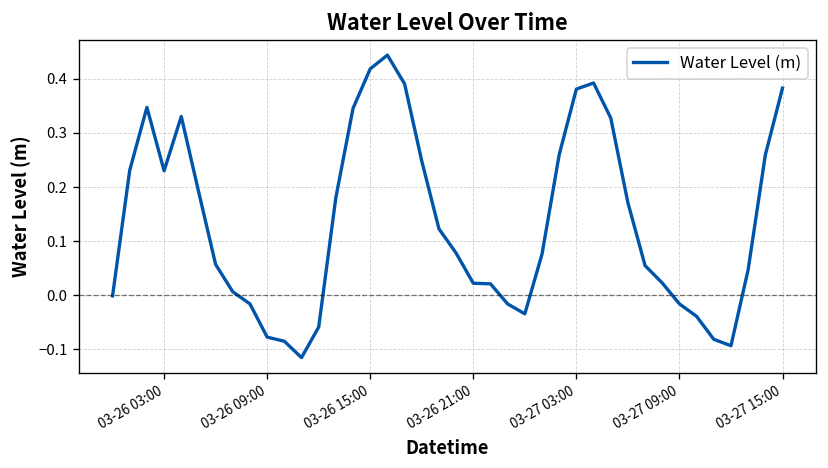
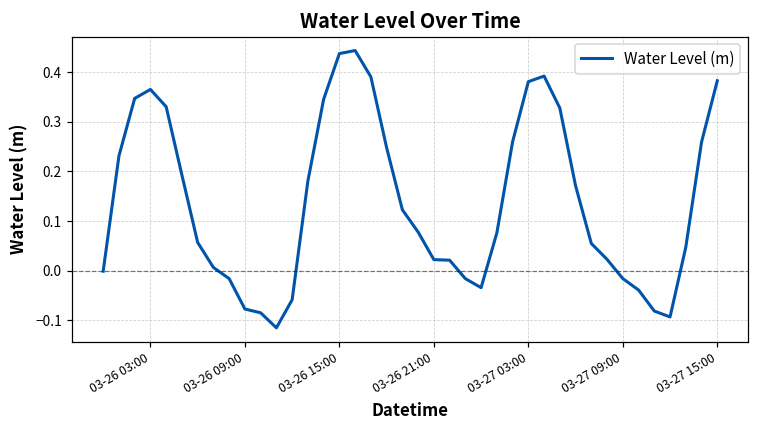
  {
-   "03-26 03:00": 0.23,
+   "03-26 03:00": 0.37,
    "03-26 09:00": -0.08,
-   "03-26 15:00": 0.42,
+   "03-26 15:00": 0.44,
    "03-26 21:00": 0.02,
    "03-27 03:00": 0.38,
    "03-27 09:00": -0.02,
    "03-27 15:00": 0.38
  }
